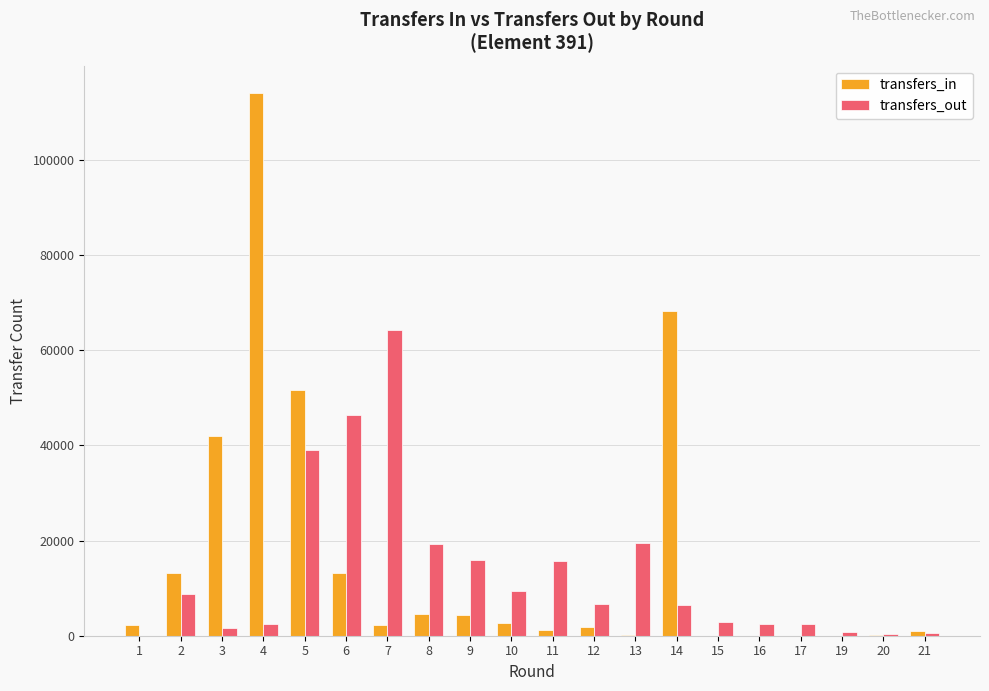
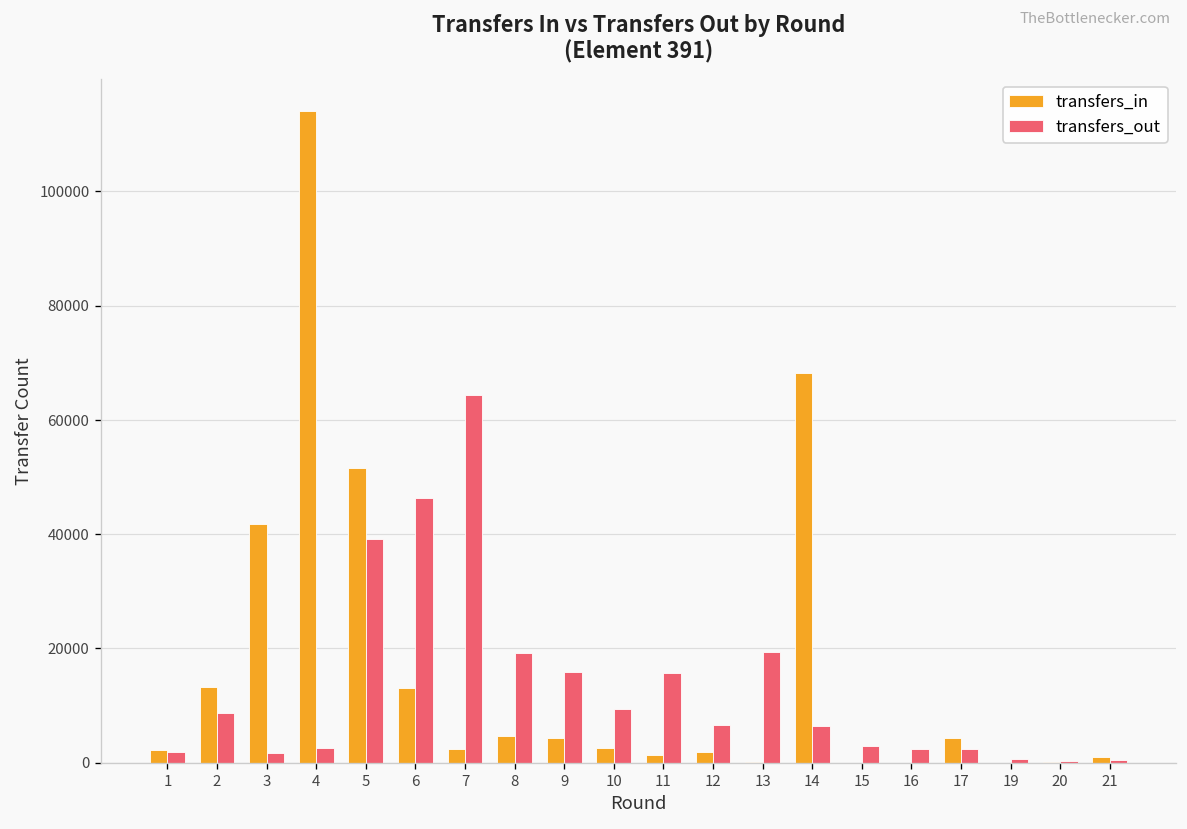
  {
    "transfers_in": {
      "1": 2000,
      "2": 13000,
      "3": 42000,
      "4": 114000,
      "5": 52000,
      "6": 13000,
      "7": 2000,
      "8": 5000,
      "9": 4000,
      "10": 3000,
      "11": 1000,
      "12": 2000,
      "14": 68000,
-     "17": 0,
+     "17": 4000,
      "21": 1000
    },
    "transfers_out": {
-     "1": 0,
+     "1": 2000,
      "2": 9000,
      "3": 2000,
      "4": 3000,
      "5": 39000,
      "6": 46000,
      "7": 64000,
      "8": 19000,
      "9": 16000,
      "10": 9000,
      "11": 16000,
      "12": 7000,
      "13": 19000,
      "14": 6000,
      "15": 3000,
      "16": 2000,
      "17": 2000,
      "19": 1000,
      "21": 1000
    }
  }
